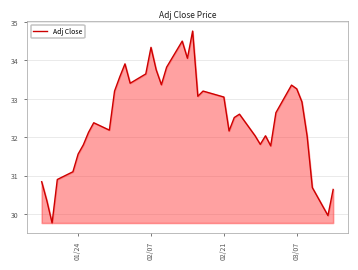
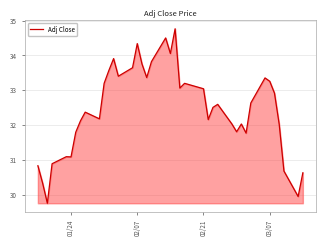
  {
-   "01/24": 31.6,
+   "01/24": 31.1,
    "02/07": 34.3,
    "02/21": 33.0,
    "03/07": 33.3
  }
